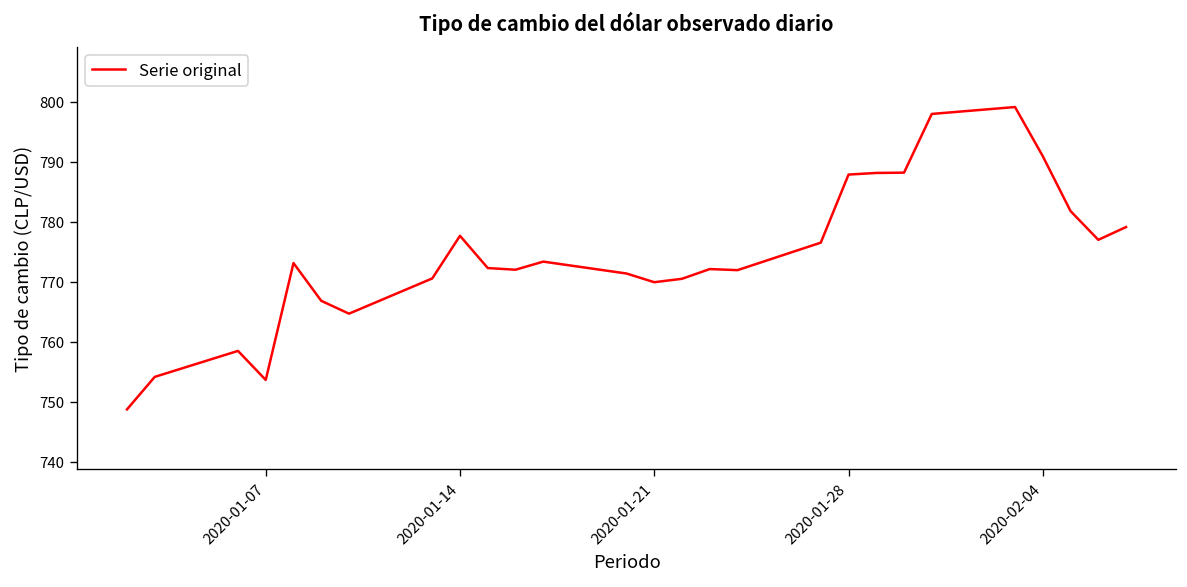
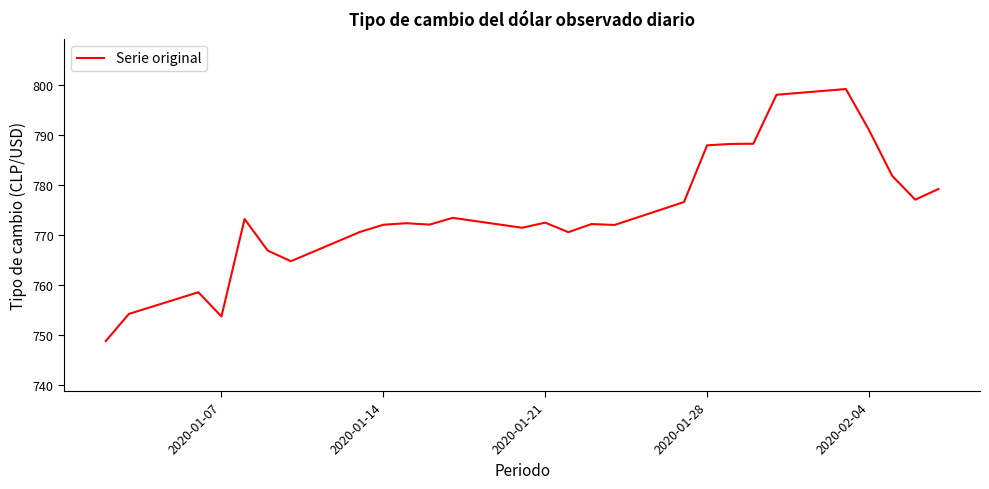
  {
    "2020-01-07": 754,
-   "2020-01-14": 778,
-   "2020-01-21": 770,
+   "2020-01-14": 772,
+   "2020-01-21": 772,
    "2020-01-28": 788,
    "2020-02-04": 791
  }
